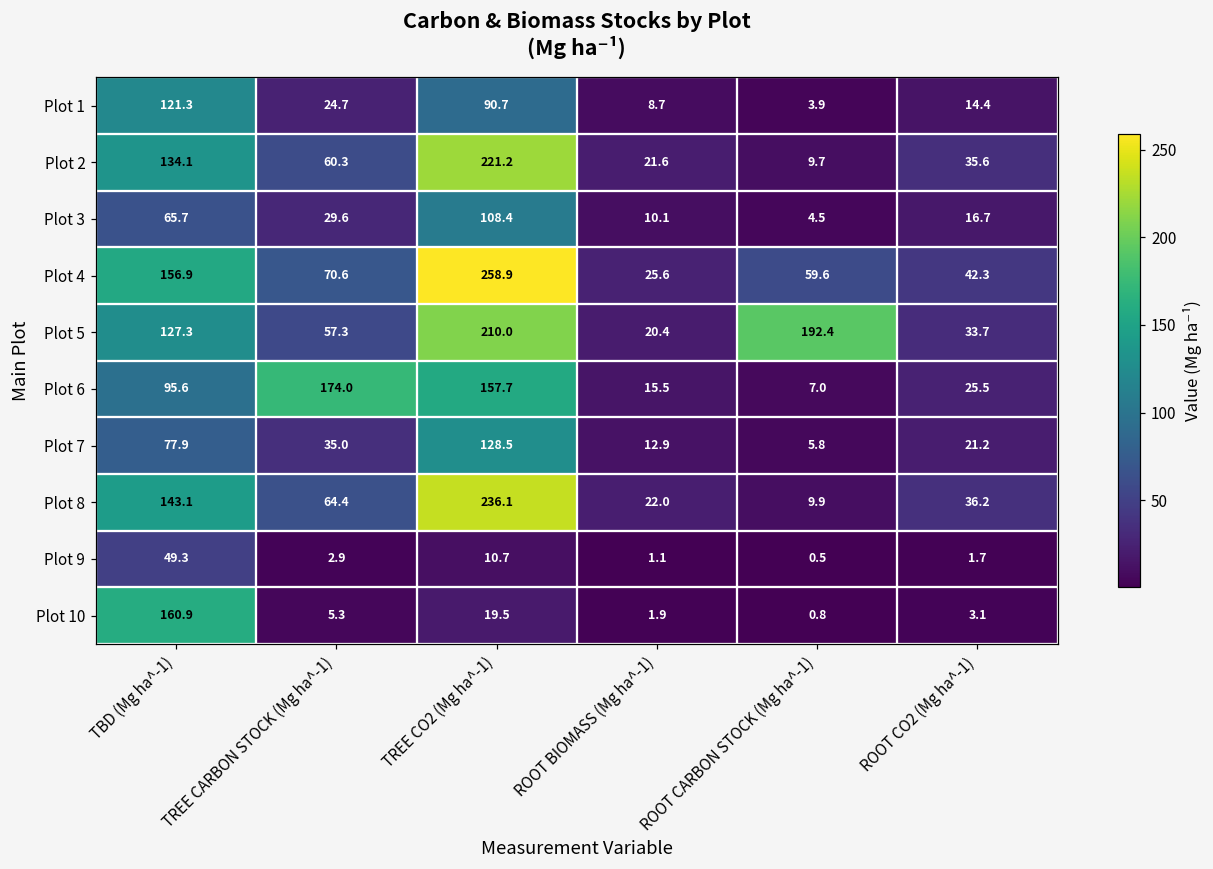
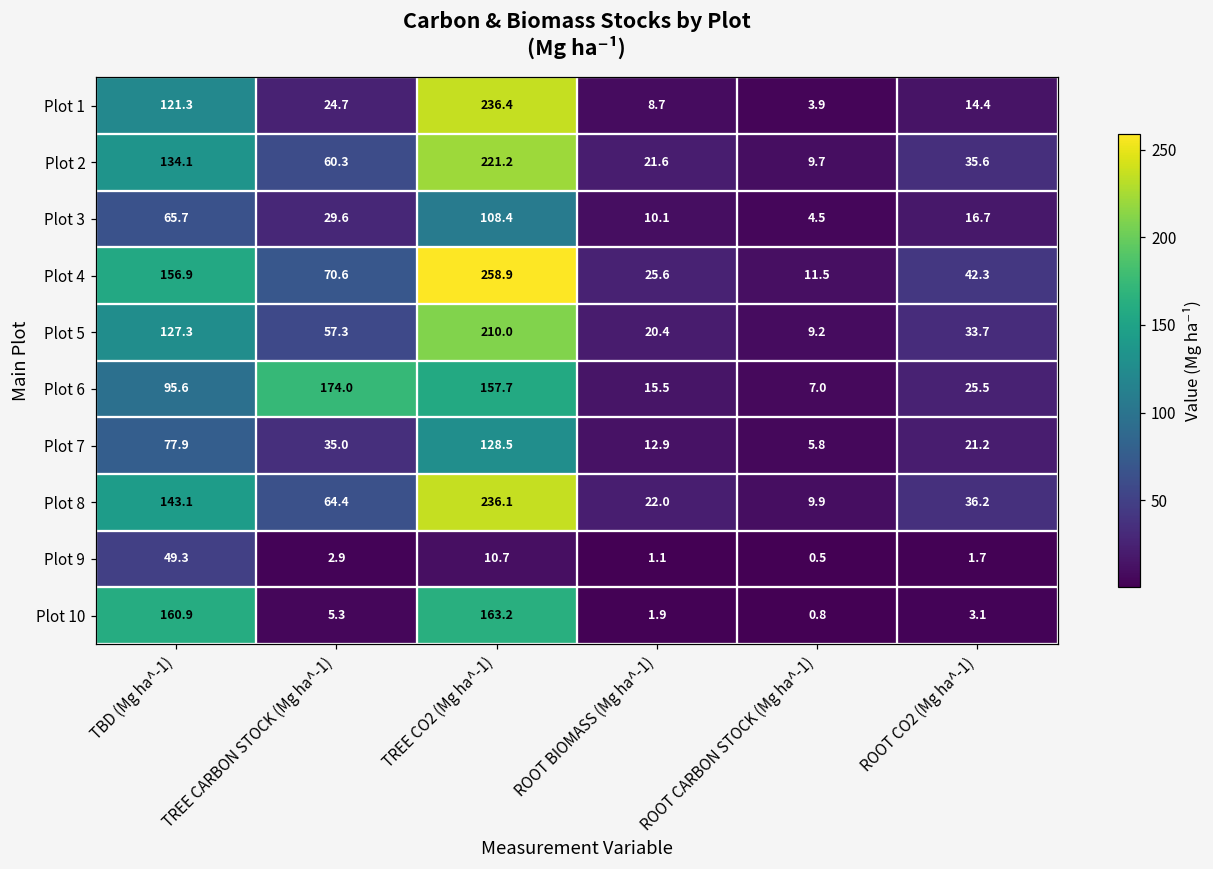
  {
    "Plot 1": {
      "TBD (Mg ha^-1)": 121.3,
      "TREE CARBON STOCK (Mg ha^-1)": 24.7,
-     "TREE CO2 (Mg ha^-1)": 90.7,
+     "TREE CO2 (Mg ha^-1)": 236.4,
      "ROOT BIOMASS (Mg ha^-1)": 8.7,
      "ROOT CARBON STOCK (Mg ha^-1)": 3.9,
      "ROOT CO2 (Mg ha^-1)": 14.4
    },
    "Plot 2": {
      "TBD (Mg ha^-1)": 134.1,
      "TREE CARBON STOCK (Mg ha^-1)": 60.3,
      "TREE CO2 (Mg ha^-1)": 221.2,
      "ROOT BIOMASS (Mg ha^-1)": 21.6,
      "ROOT CARBON STOCK (Mg ha^-1)": 9.7,
      "ROOT CO2 (Mg ha^-1)": 35.6
    },
    "Plot 3": {
      "TBD (Mg ha^-1)": 65.7,
      "TREE CARBON STOCK (Mg ha^-1)": 29.6,
      "TREE CO2 (Mg ha^-1)": 108.4,
      "ROOT BIOMASS (Mg ha^-1)": 10.1,
      "ROOT CARBON STOCK (Mg ha^-1)": 4.5,
      "ROOT CO2 (Mg ha^-1)": 16.7
    },
    "Plot 4": {
      "TBD (Mg ha^-1)": 156.9,
      "TREE CARBON STOCK (Mg ha^-1)": 70.6,
      "TREE CO2 (Mg ha^-1)": 258.9,
      "ROOT BIOMASS (Mg ha^-1)": 25.6,
-     "ROOT CARBON STOCK (Mg ha^-1)": 59.6,
+     "ROOT CARBON STOCK (Mg ha^-1)": 11.5,
      "ROOT CO2 (Mg ha^-1)": 42.3
    },
    "Plot 5": {
      "TBD (Mg ha^-1)": 127.3,
      "TREE CARBON STOCK (Mg ha^-1)": 57.3,
      "TREE CO2 (Mg ha^-1)": 210.0,
      "ROOT BIOMASS (Mg ha^-1)": 20.4,
-     "ROOT CARBON STOCK (Mg ha^-1)": 192.4,
+     "ROOT CARBON STOCK (Mg ha^-1)": 9.2,
      "ROOT CO2 (Mg ha^-1)": 33.7
    },
    "Plot 6": {
      "TBD (Mg ha^-1)": 95.6,
      "TREE CARBON STOCK (Mg ha^-1)": 174.0,
      "TREE CO2 (Mg ha^-1)": 157.7,
      "ROOT BIOMASS (Mg ha^-1)": 15.5,
      "ROOT CARBON STOCK (Mg ha^-1)": 7.0,
      "ROOT CO2 (Mg ha^-1)": 25.5
    },
    "Plot 7": {
      "TBD (Mg ha^-1)": 77.9,
      "TREE CARBON STOCK (Mg ha^-1)": 35.0,
      "TREE CO2 (Mg ha^-1)": 128.5,
      "ROOT BIOMASS (Mg ha^-1)": 12.9,
      "ROOT CARBON STOCK (Mg ha^-1)": 5.8,
      "ROOT CO2 (Mg ha^-1)": 21.2
    },
    "Plot 8": {
      "TBD (Mg ha^-1)": 143.1,
      "TREE CARBON STOCK (Mg ha^-1)": 64.4,
      "TREE CO2 (Mg ha^-1)": 236.1,
      "ROOT BIOMASS (Mg ha^-1)": 22.0,
      "ROOT CARBON STOCK (Mg ha^-1)": 9.9,
      "ROOT CO2 (Mg ha^-1)": 36.2
    },
    "Plot 9": {
      "TBD (Mg ha^-1)": 49.3,
      "TREE CARBON STOCK (Mg ha^-1)": 2.9,
      "TREE CO2 (Mg ha^-1)": 10.7,
      "ROOT BIOMASS (Mg ha^-1)": 1.1,
      "ROOT CARBON STOCK (Mg ha^-1)": 0.5,
      "ROOT CO2 (Mg ha^-1)": 1.7
    },
    "Plot 10": {
      "TBD (Mg ha^-1)": 160.9,
      "TREE CARBON STOCK (Mg ha^-1)": 5.3,
-     "TREE CO2 (Mg ha^-1)": 19.5,
+     "TREE CO2 (Mg ha^-1)": 163.2,
      "ROOT BIOMASS (Mg ha^-1)": 1.9,
      "ROOT CARBON STOCK (Mg ha^-1)": 0.8,
      "ROOT CO2 (Mg ha^-1)": 3.1
    }
  }
